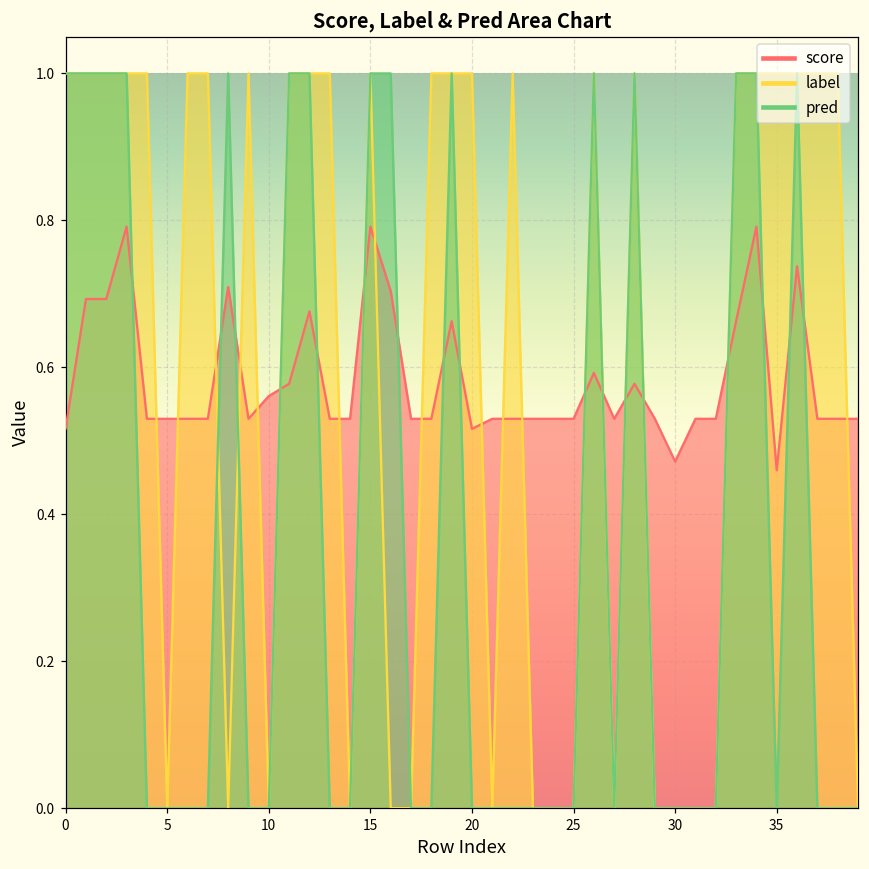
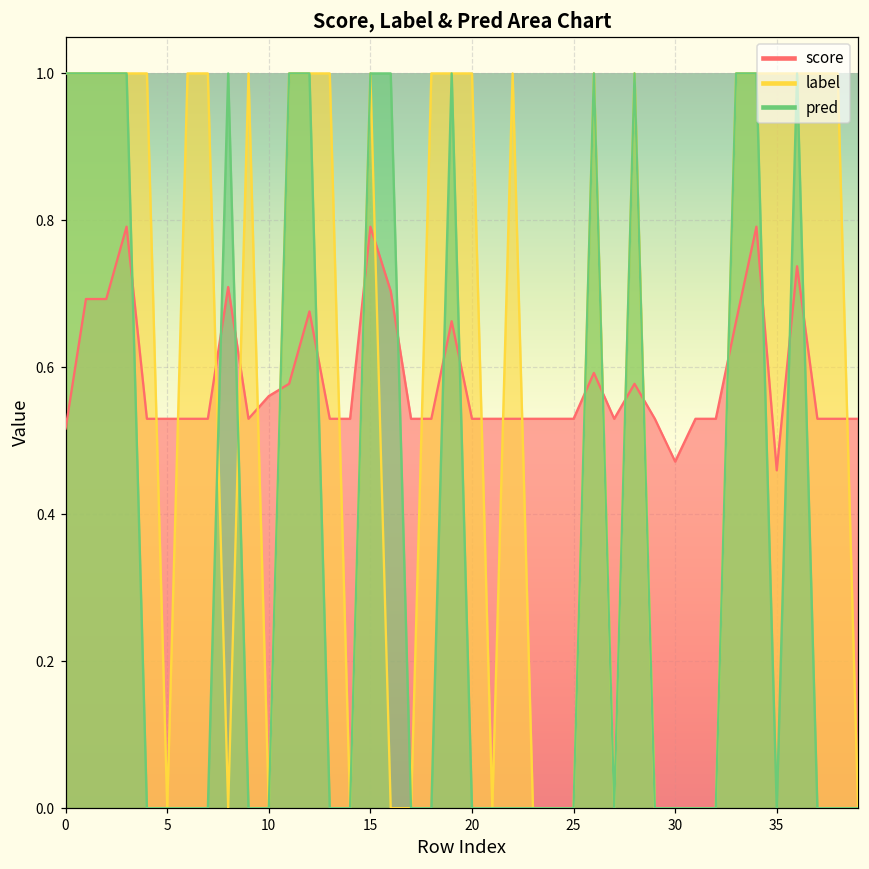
  {
    "score": {
      "0": 0.52,
      "5": 0.53,
      "10": 0.56,
      "15": 0.79,
-     "20": 0.52,
+     "20": 0.53,
      "25": 0.53,
      "30": 0.47,
      "35": 0.46
    },
    "label": {
      "20": 1.00
    },
    "pred": {
      "20": 0.00,
      "35": 0.00
    }
  }
